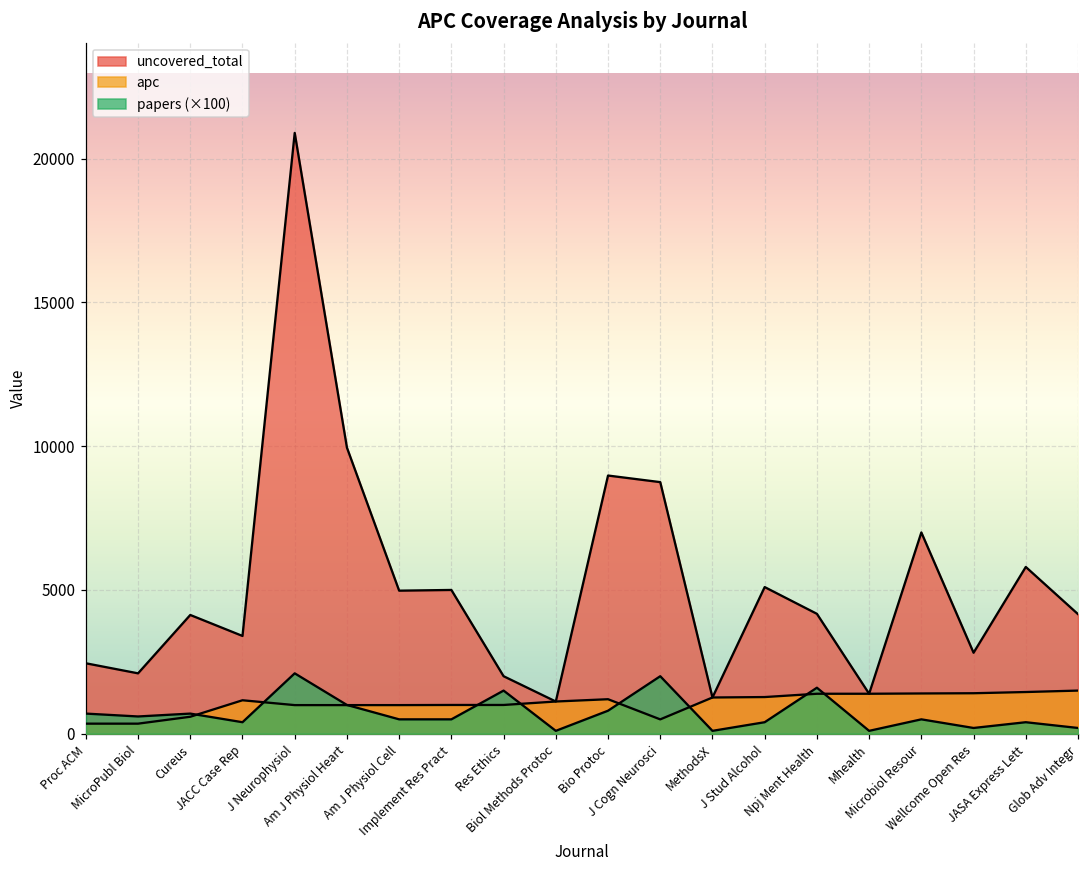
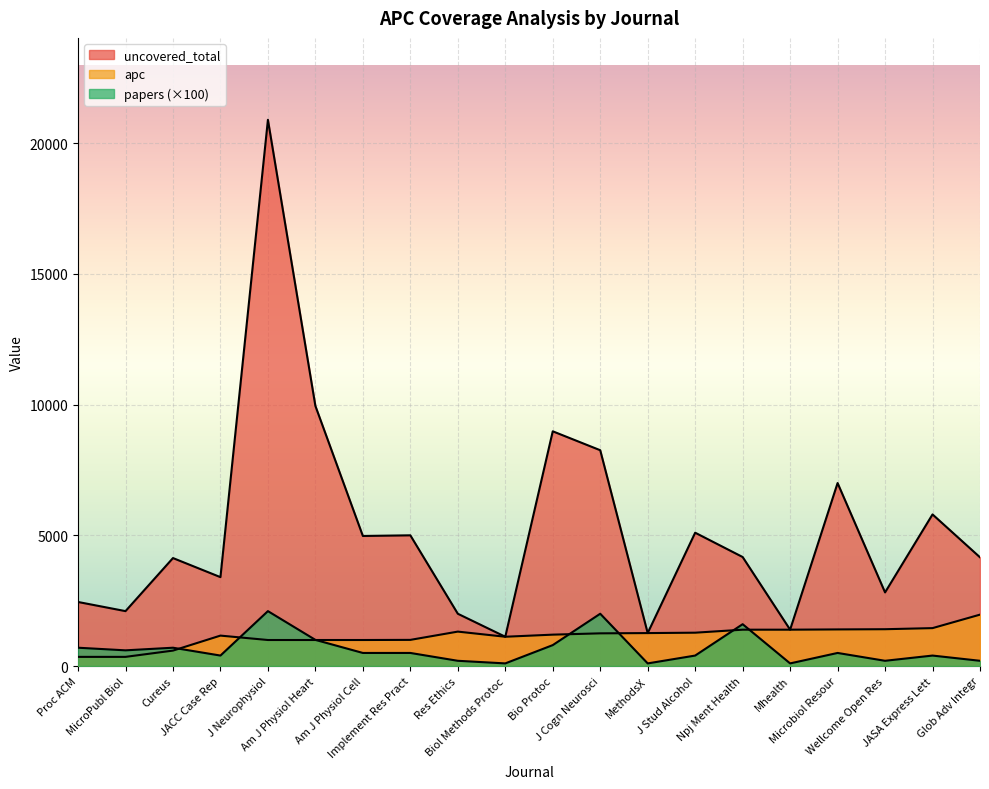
  {
    "uncovered_total": {
      "Proc ACM": 2500,
      "MicroPubl Biol": 2100,
      "Cureus": 4100,
      "JACC Case Rep": 3400,
      "J Neurophysiol": 20900,
      "Am J Physiol Heart": 10000,
      "Am J Physiol Cell": 5000,
      "Implement Res Pract": 5000,
      "Res Ethics": 2000,
      "Bio Protoc": 9000,
-     "J Cogn Neurosci": 8800,
+     "J Cogn Neurosci": 8300,
      "J Stud Alcohol": 5100,
      "Npj Ment Health": 4200,
      "Microbiol Resour": 7000,
      "Wellcome Open Res": 2800,
      "JASA Express Lett": 5800,
      "Glob Adv Integr": 4200
    },
    "apc": {
      "Proc ACM": 400,
      "MicroPubl Biol": 400,
      "Cureus": 600,
      "JACC Case Rep": 1200,
      "J Neurophysiol": 1000,
      "Am J Physiol Cell": 1000,
      "Implement Res Pract": 1000,
-     "Res Ethics": 1000,
+     "Res Ethics": 1300,
      "Bio Protoc": 1200,
-     "J Cogn Neurosci": 500,
+     "J Cogn Neurosci": 1300,
      "J Stud Alcohol": 1300,
      "Npj Ment Health": 1400,
      "Microbiol Resour": 1400,
      "Wellcome Open Res": 1400,
      "JASA Express Lett": 1500,
-     "Glob Adv Integr": 1500
+     "Glob Adv Integr": 2000
    },
    "papers (×100)": {
      "Proc ACM": 700,
      "MicroPubl Biol": 600,
      "Cureus": 700,
      "JACC Case Rep": 400,
      "J Neurophysiol": 2100,
      "Am J Physiol Cell": 500,
      "Implement Res Pract": 500,
-     "Res Ethics": 1500,
+     "Res Ethics": 200,
      "Biol Methods Protoc": 100,
      "Bio Protoc": 800,
      "J Cogn Neurosci": 2000,
      "MethodsX": 100,
      "J Stud Alcohol": 400,
      "Npj Ment Health": 1600,
      "Mhealth": 100,
      "Microbiol Resour": 500,
      "Wellcome Open Res": 200,
      "JASA Express Lett": 400,
      "Glob Adv Integr": 200
    }
  }
